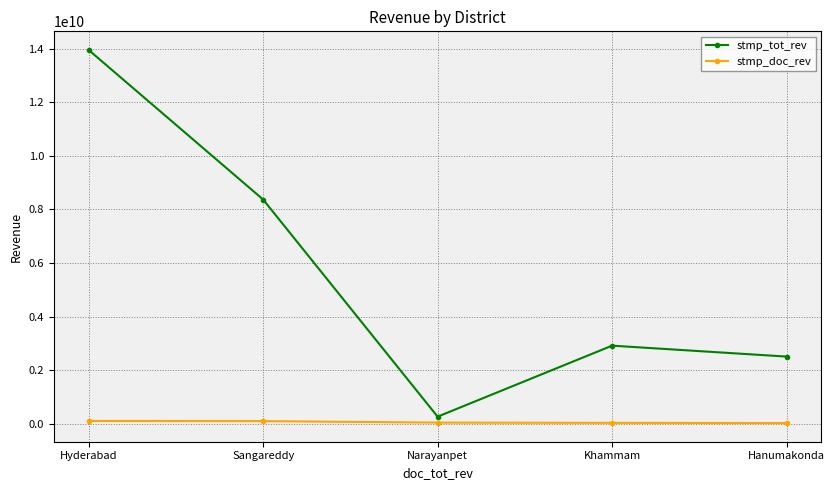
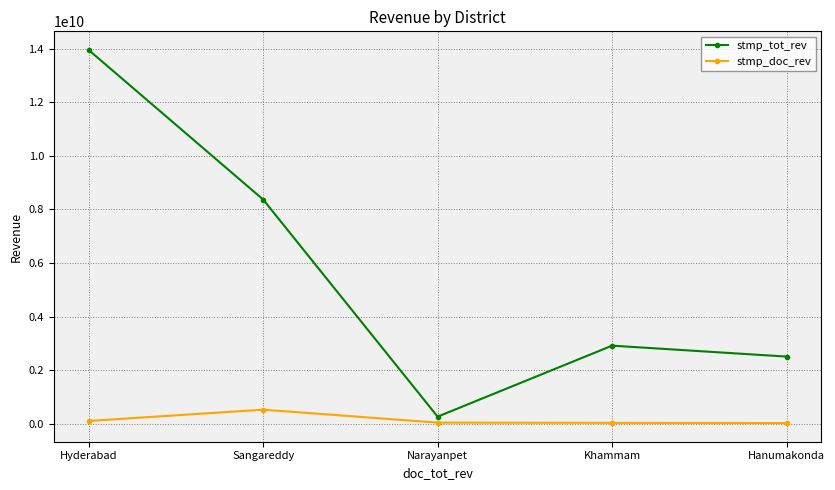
  {
    "stmp_tot_rev": {
      "Hyderabad": 14000000000,
      "Sangareddy": 8400000000,
      "Narayanpet": 300000000,
      "Khammam": 2900000000,
      "Hanumakonda": 2500000000
    },
    "stmp_doc_rev": {
      "Hyderabad": 100000000,
-     "Sangareddy": 100000000,
+     "Sangareddy": 500000000,
      "Narayanpet": 0,
      "Khammam": 0,
      "Hanumakonda": 0
    }
  }
